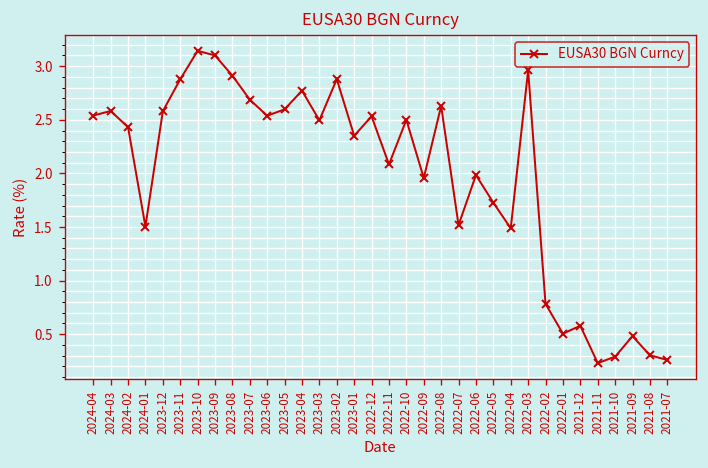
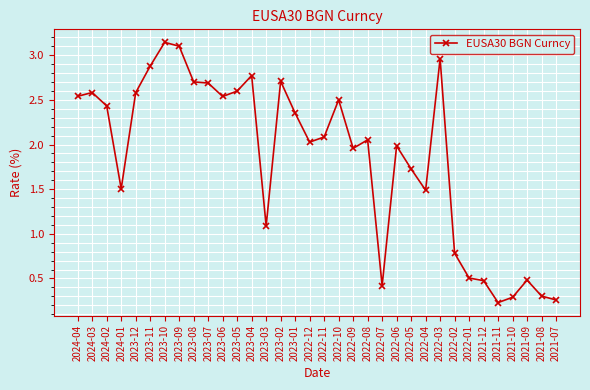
  {
    "2024-04": 2.5,
    "2024-03": 2.6,
    "2024-02": 2.4,
    "2024-01": 1.5,
    "2023-12": 2.6,
    "2023-11": 2.9,
    "2023-10": 3.1,
    "2023-09": 3.1,
-   "2023-08": 2.9,
+   "2023-08": 2.7,
    "2023-07": 2.7,
    "2023-06": 2.5,
    "2023-05": 2.6,
    "2023-04": 2.8,
-   "2023-03": 2.5,
-   "2023-02": 2.9,
+   "2023-03": 1.1,
+   "2023-02": 2.7,
    "2023-01": 2.4,
-   "2022-12": 2.5,
+   "2022-12": 2.0,
    "2022-11": 2.1,
    "2022-10": 2.5,
    "2022-09": 2.0,
-   "2022-08": 2.6,
-   "2022-07": 1.5,
+   "2022-08": 2.1,
+   "2022-07": 0.4,
    "2022-06": 2.0,
    "2022-05": 1.7,
    "2022-04": 1.5,
    "2022-03": 3.0,
    "2022-02": 0.8,
    "2022-01": 0.5,
-   "2021-12": 0.6,
+   "2021-12": 0.5,
    "2021-11": 0.2,
    "2021-10": 0.3,
    "2021-09": 0.5,
    "2021-08": 0.3,
    "2021-07": 0.3
  }
